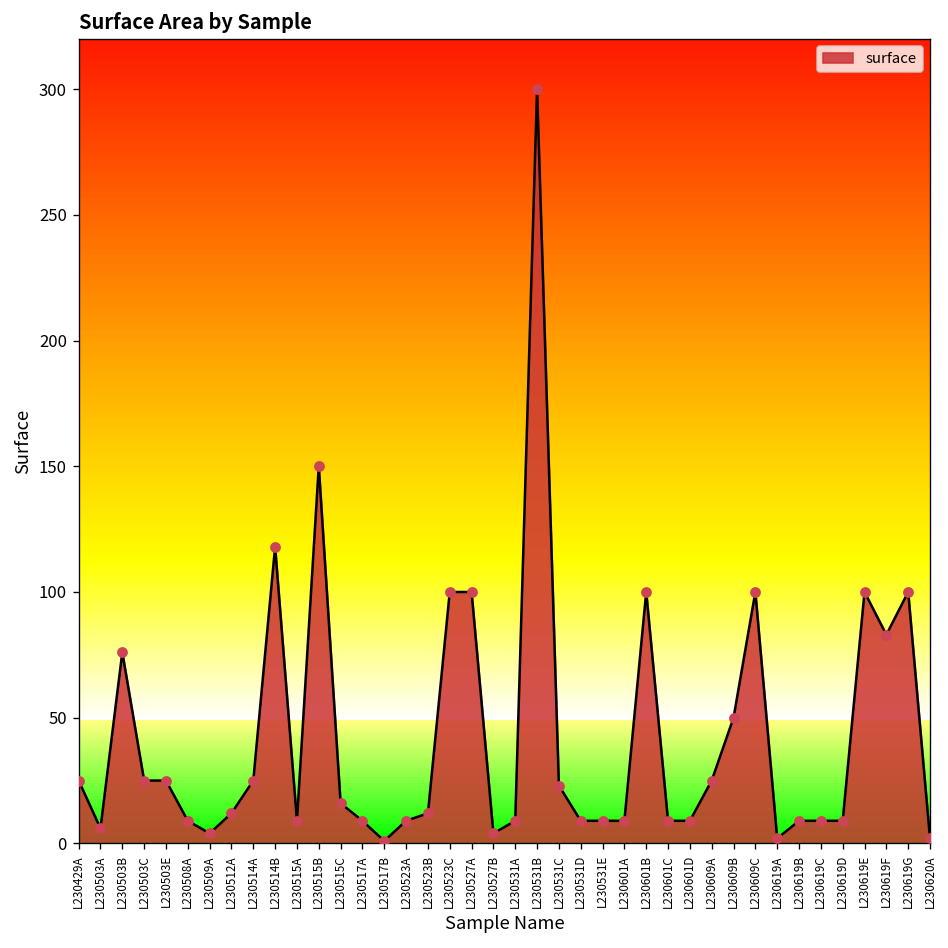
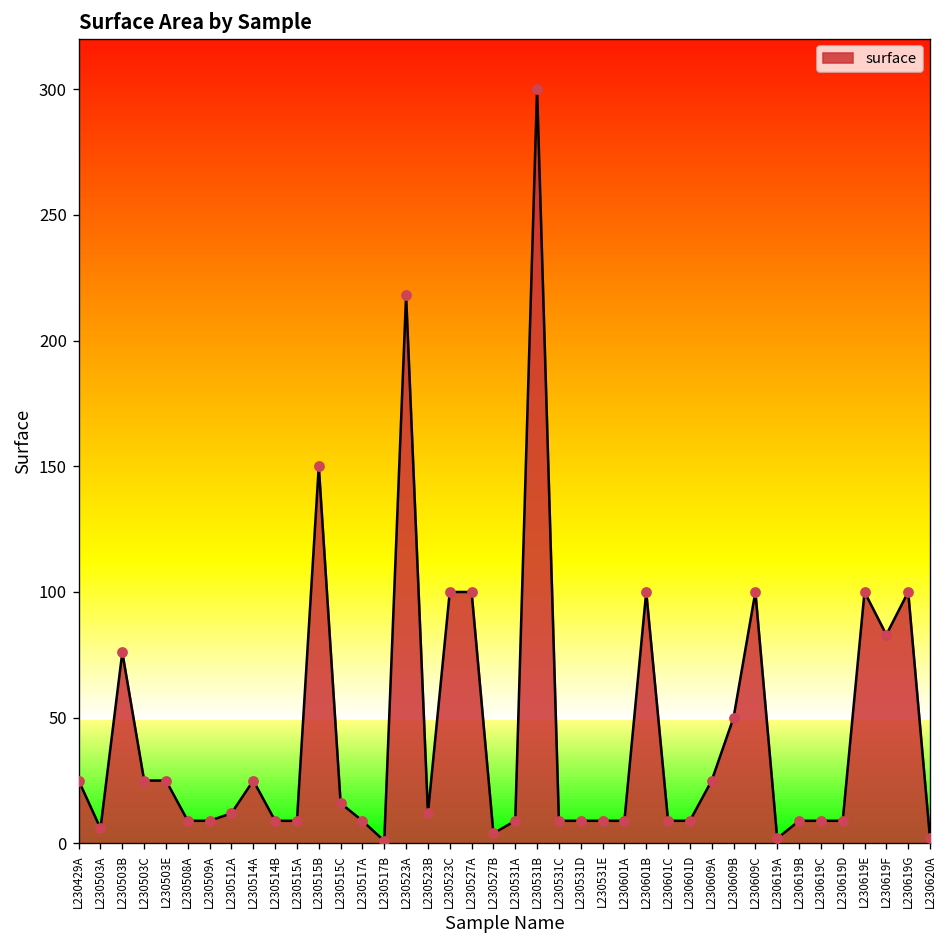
  {
    "L230429A": 25,
    "L230503A": 6,
    "L230503B": 76,
    "L230503C": 25,
    "L230503E": 25,
    "L230508A": 9,
-   "L230509A": 4,
+   "L230509A": 9,
    "L230512A": 12,
    "L230514A": 25,
-   "L230514B": 118,
+   "L230514B": 9,
    "L230515A": 9,
    "L230515B": 150,
    "L230515C": 16,
    "L230517A": 9,
    "L230517B": 1,
-   "L230523A": 9,
+   "L230523A": 218,
    "L230523B": 12,
    "L230523C": 100,
    "L230527A": 100,
    "L230527B": 4,
    "L230531A": 9,
    "L230531B": 300,
-   "L230531C": 23,
+   "L230531C": 9,
    "L230531D": 9,
    "L230531E": 9,
    "L230601A": 9,
    "L230601B": 100,
    "L230601C": 9,
    "L230601D": 9,
    "L230609A": 25,
    "L230609B": 50,
    "L230609C": 100,
    "L230619A": 2,
    "L230619B": 9,
    "L230619C": 9,
    "L230619D": 9,
    "L230619E": 100,
    "L230619F": 83,
    "L230619G": 100,
    "L230620A": 2
  }
